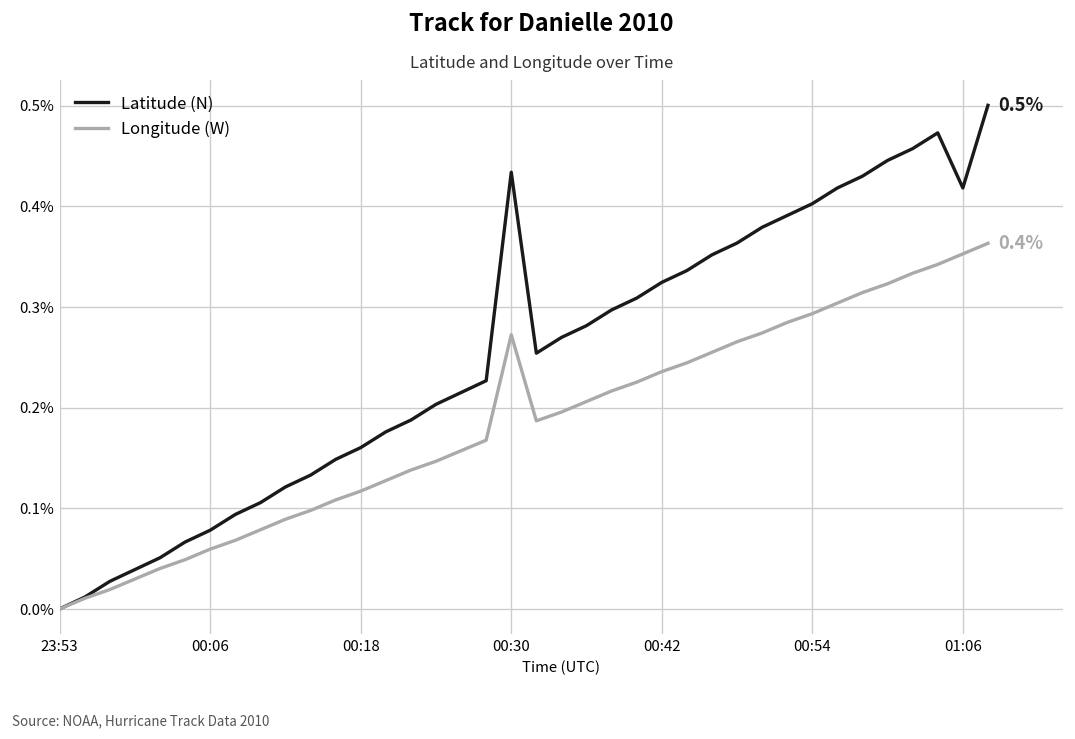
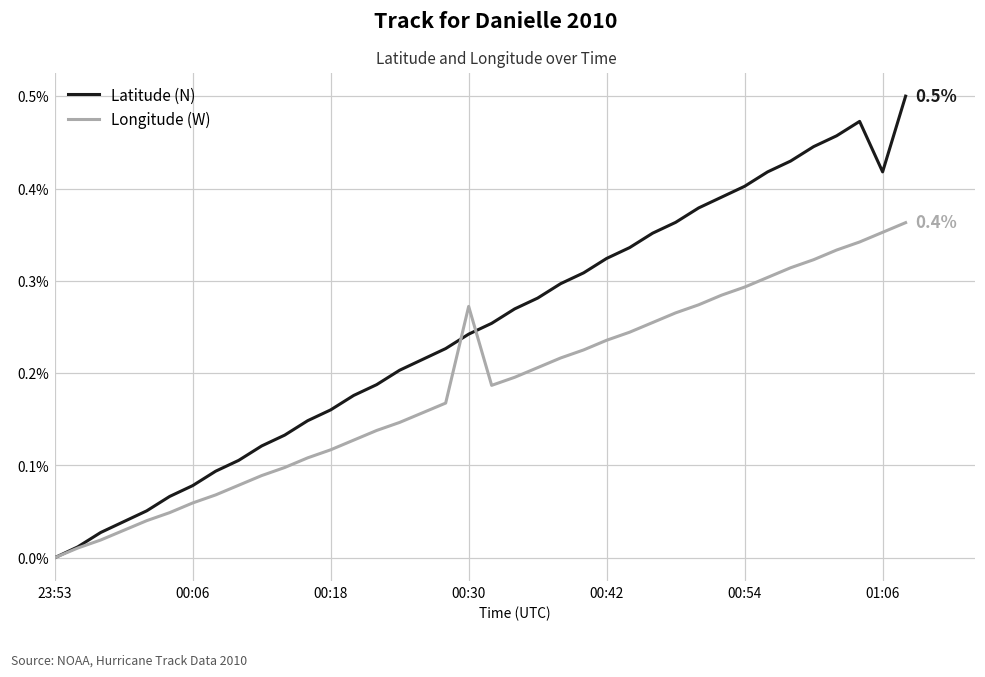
  {
    "Latitude (N)": {
      "00:06": "0.08%",
      "00:18": "0.16%",
-     "00:30": "0.43%",
+     "00:30": "0.24%",
      "00:42": "0.32%",
      "00:54": "0.40%",
      "01:06": "0.42%"
    },
    "Longitude (W)": {
      "00:06": "0.06%",
      "00:18": "0.12%",
      "00:30": "0.27%",
      "00:42": "0.24%",
      "00:54": "0.29%",
      "01:06": "0.35%"
    }
  }
